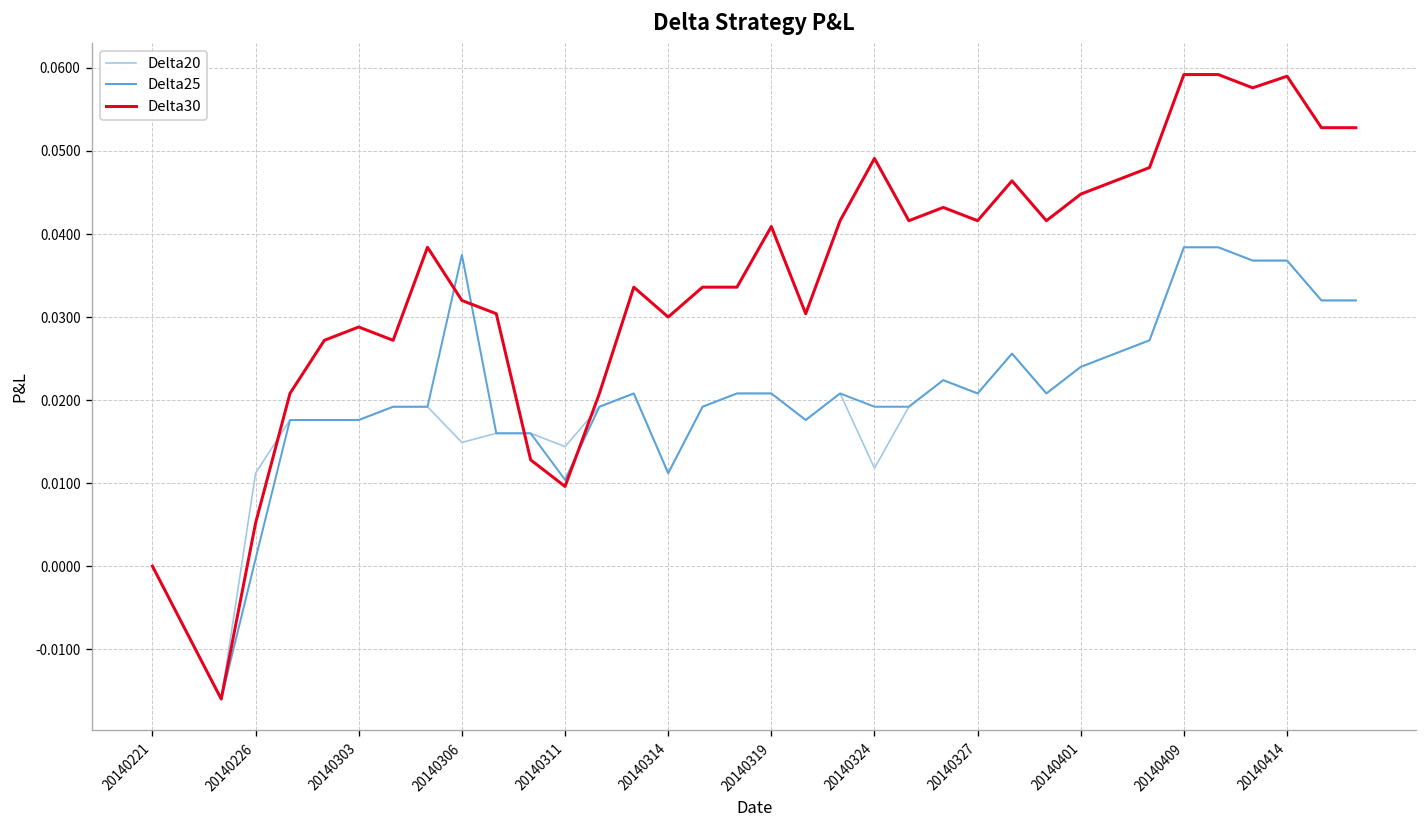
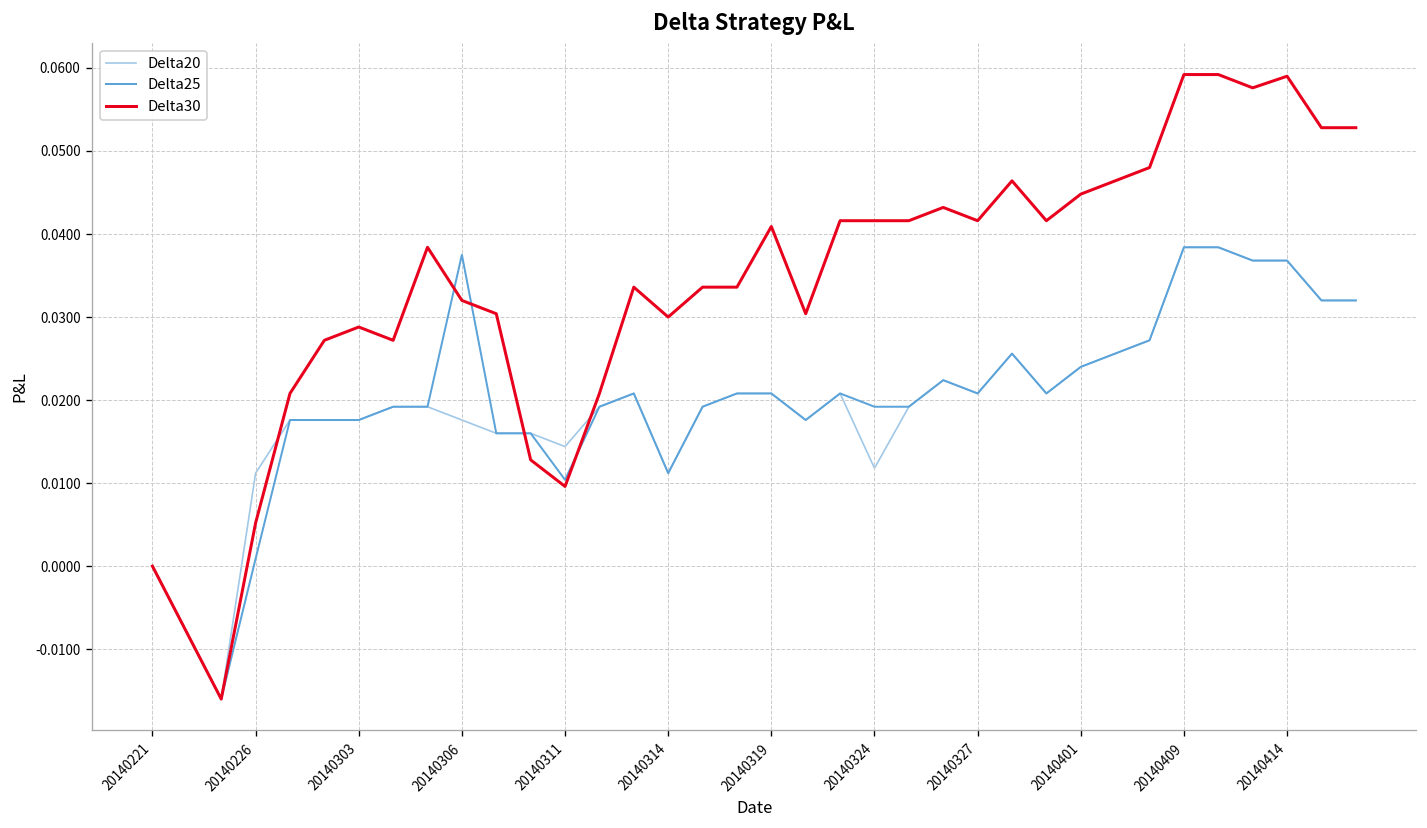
  {
    "Delta20": {
      "20140226": 0.011,
-     "20140306": 0.015,
+     "20140306": 0.018,
      "20140311": 0.014,
      "20140324": 0.012
    },
    "Delta25": {
      "20140226": 0.001,
      "20140306": 0.038,
      "20140311": 0.010,
      "20140324": 0.019
    },
    "Delta30": {
      "20140226": 0.005,
      "20140303": 0.029,
      "20140306": 0.032,
      "20140311": 0.010,
      "20140314": 0.030,
      "20140319": 0.041,
-     "20140324": 0.049,
+     "20140324": 0.042,
      "20140327": 0.042,
      "20140401": 0.045,
      "20140409": 0.059,
      "20140414": 0.059
    }
  }
